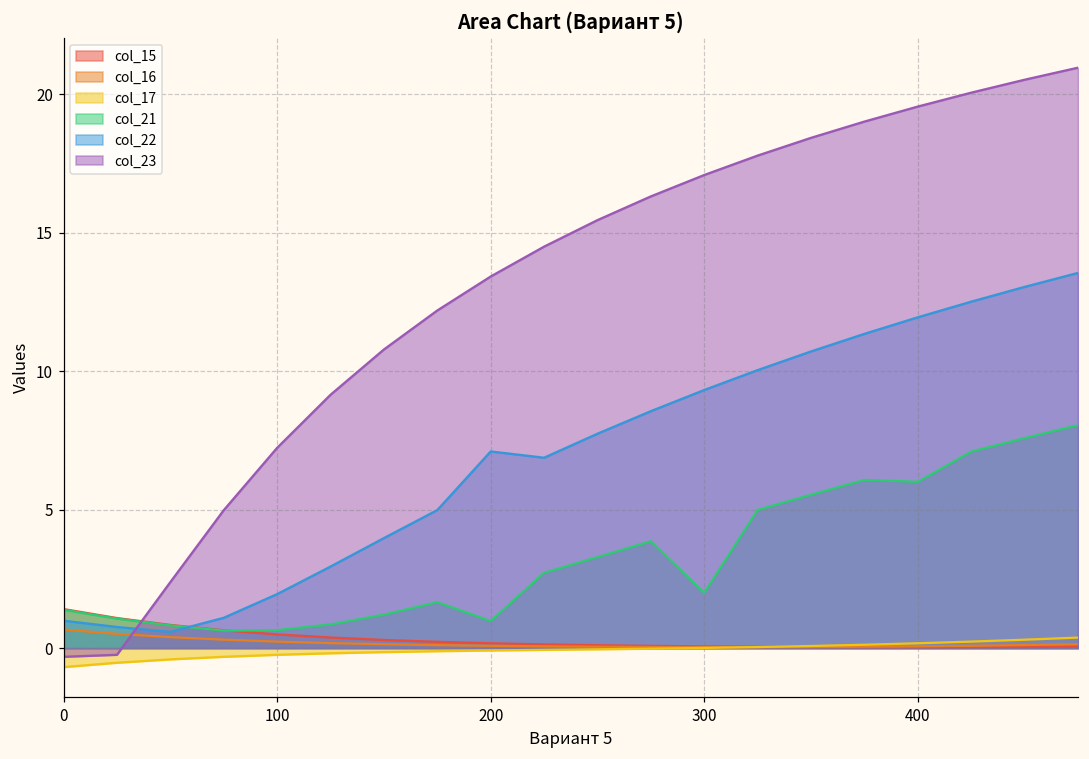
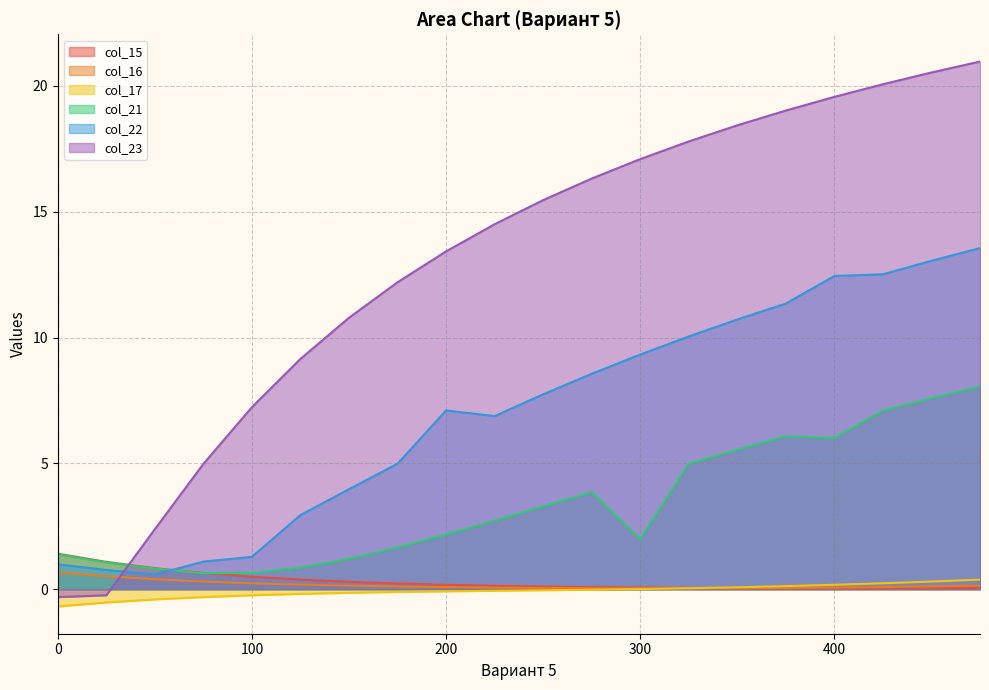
  {
    "col_21": {
      "100": 0.6,
-     "200": 1.0,
+     "200": 2.2,
      "300": 2.0,
      "400": 6.0
    },
    "col_22": {
      "0": 1.0,
-     "100": 2.0,
+     "100": 1.3,
      "200": 7.1,
      "300": 9.3,
-     "400": 12.0
+     "400": 12.4
    }
  }
